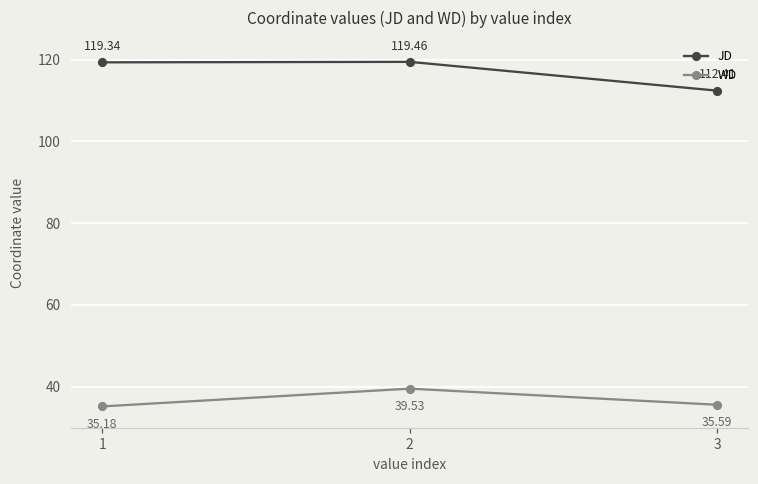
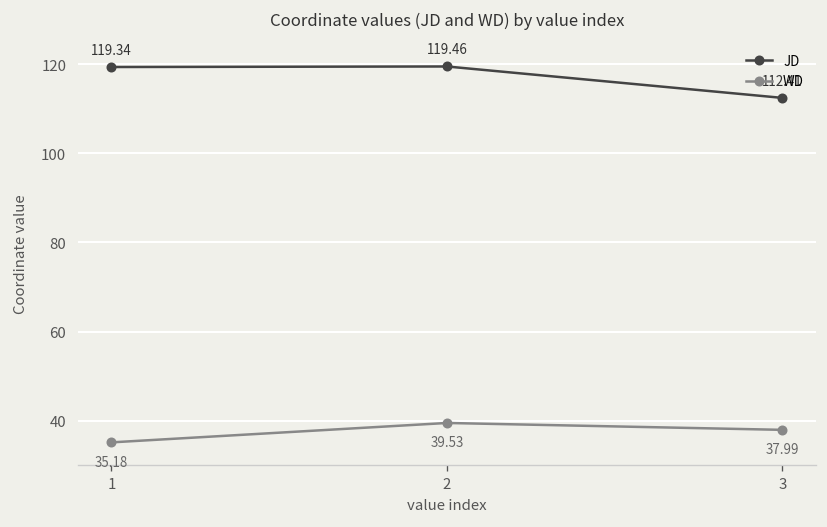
  {
    "JD": {
      "1": 119.34,
      "2": 119.46,
      "3": 112.41
    },
    "WD": {
      "1": 35.18,
      "2": 39.53,
-     "3": 35.59
+     "3": 37.99
    }
  }
